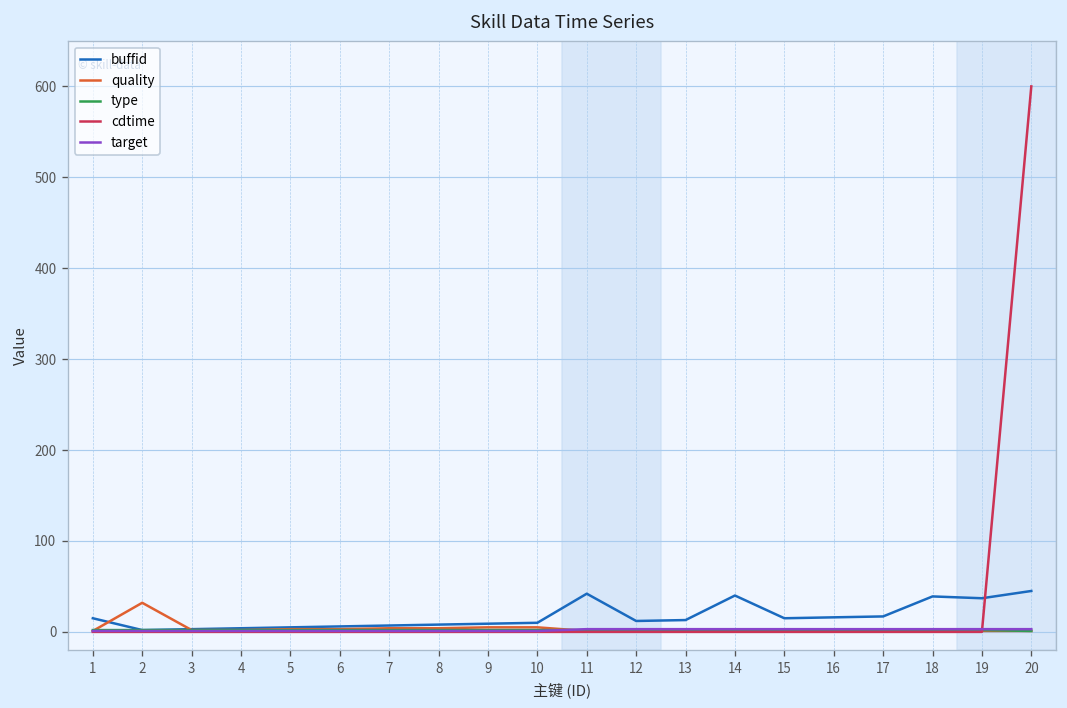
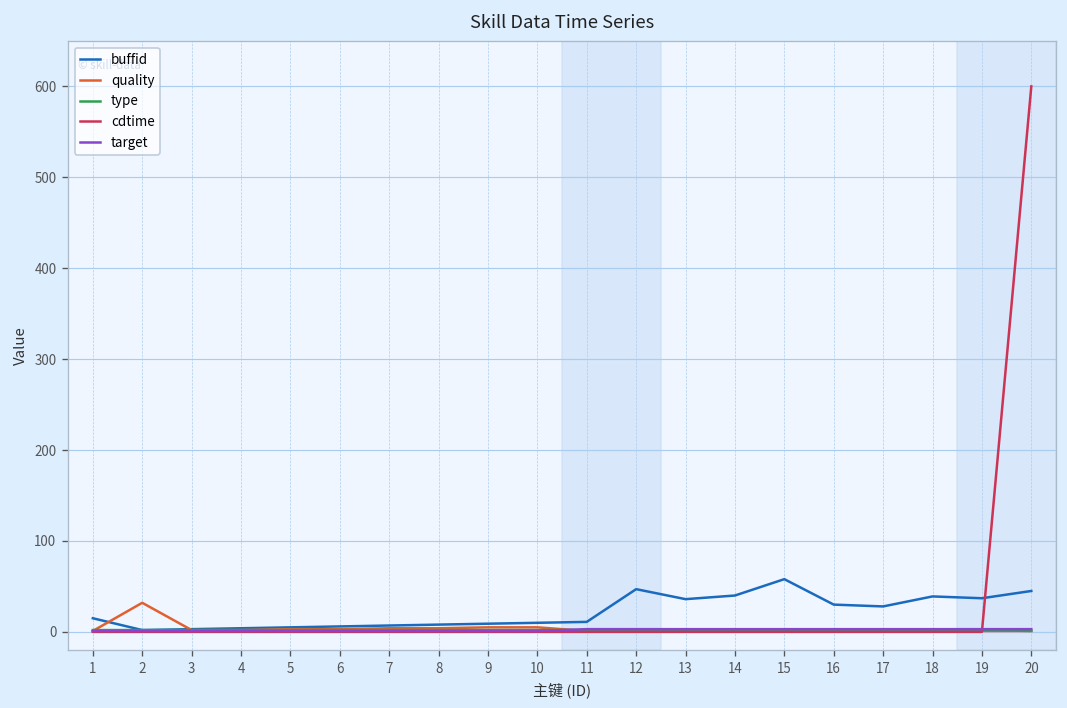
  {
    "buffid": {
      "1": 20,
      "8": 10,
      "9": 10,
      "10": 10,
-     "11": 40,
-     "12": 10,
-     "13": 10,
+     "11": 10,
+     "12": 50,
+     "13": 40,
      "14": 40,
-     "15": 20,
-     "16": 20,
-     "17": 20,
+     "15": 60,
+     "16": 30,
+     "17": 30,
      "18": 40,
      "19": 40,
      "20": 50
    },
    "quality": {
      "2": 30
    },
    "cdtime": {
      "20": 600
    }
  }
